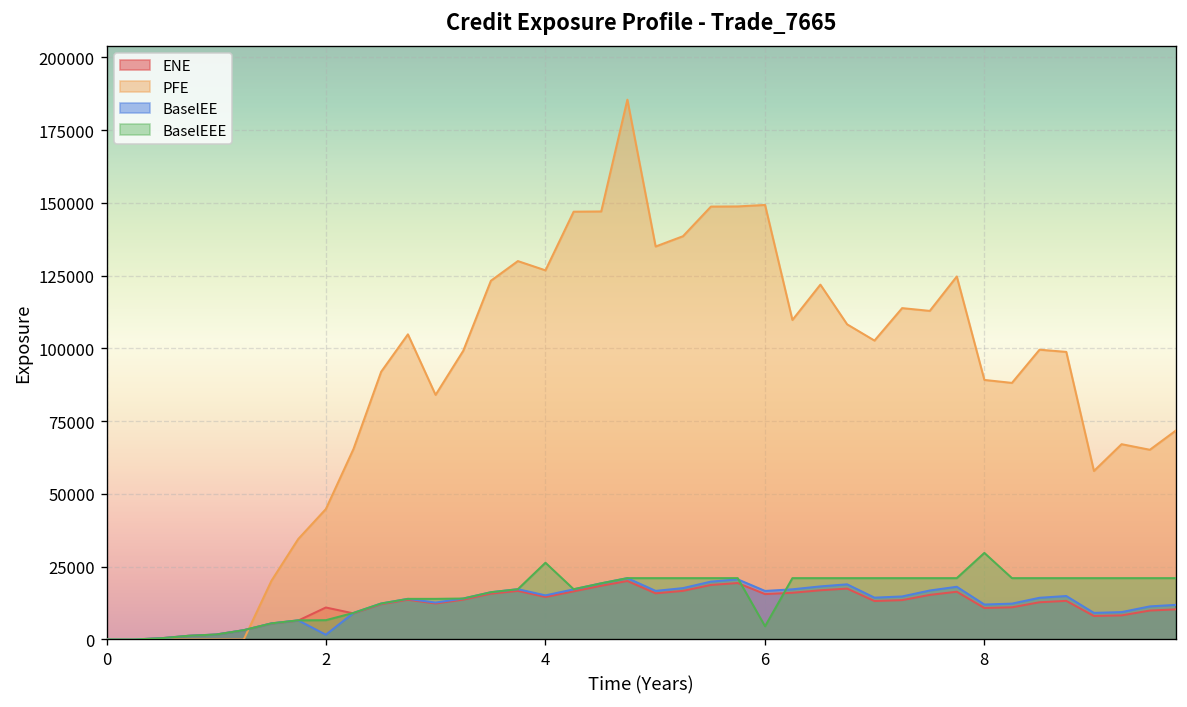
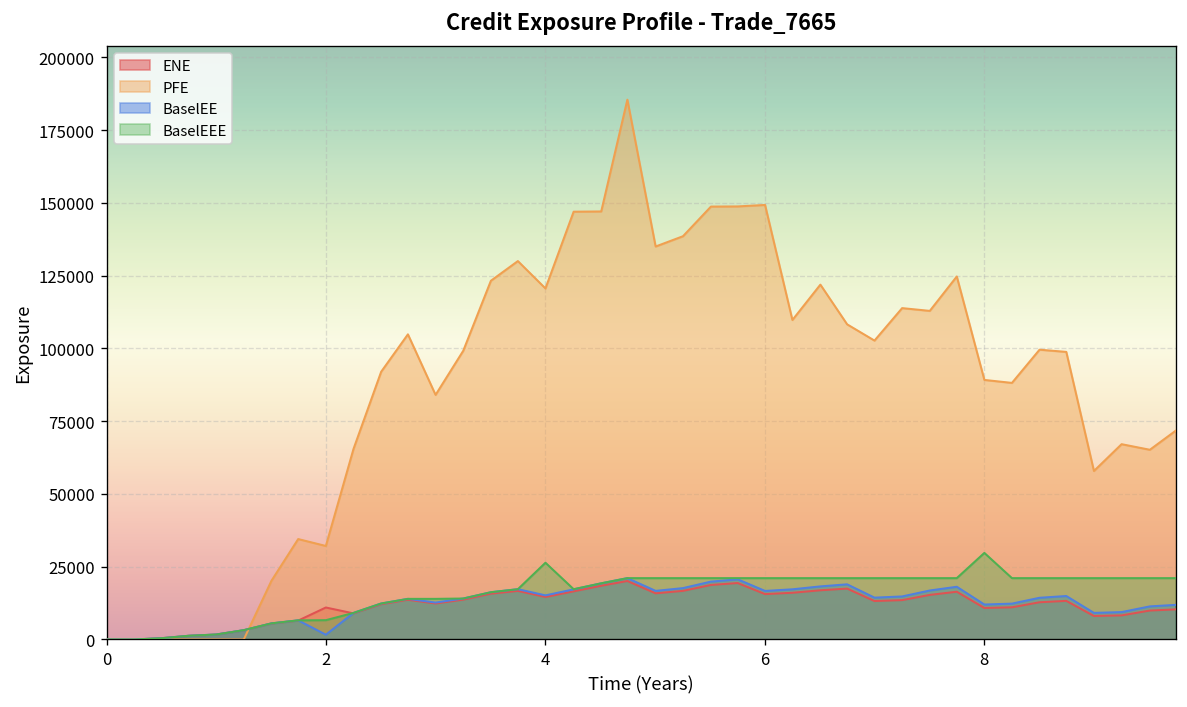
  {
    "ENE": {
      "2": 11000,
      "6": 16000,
      "8": 11000
    },
    "PFE": {
-     "2": 45000,
-     "4": 127000,
+     "2": 32000,
+     "4": 121000,
      "6": 149000,
      "8": 89000
    },
    "BaselEE": {
      "2": 2000,
      "6": 17000,
      "8": 12000
    },
    "BaselEEE": {
      "2": 7000,
      "4": 26000,
-     "6": 5000,
+     "6": 21000,
      "8": 30000
    }
  }
